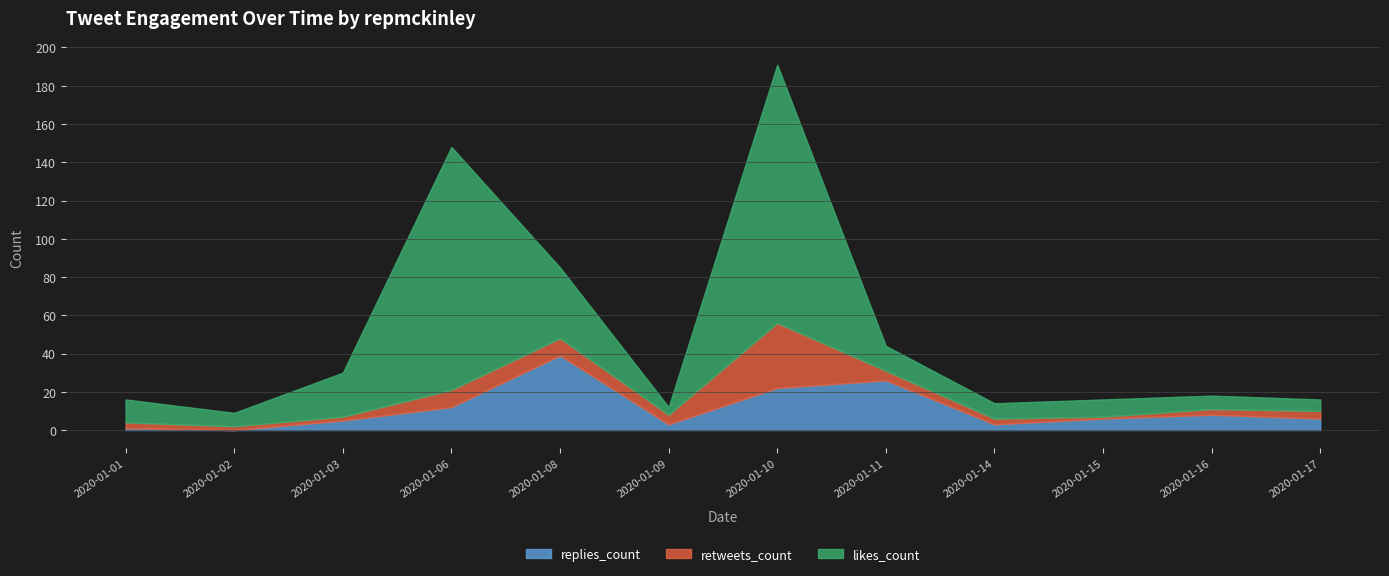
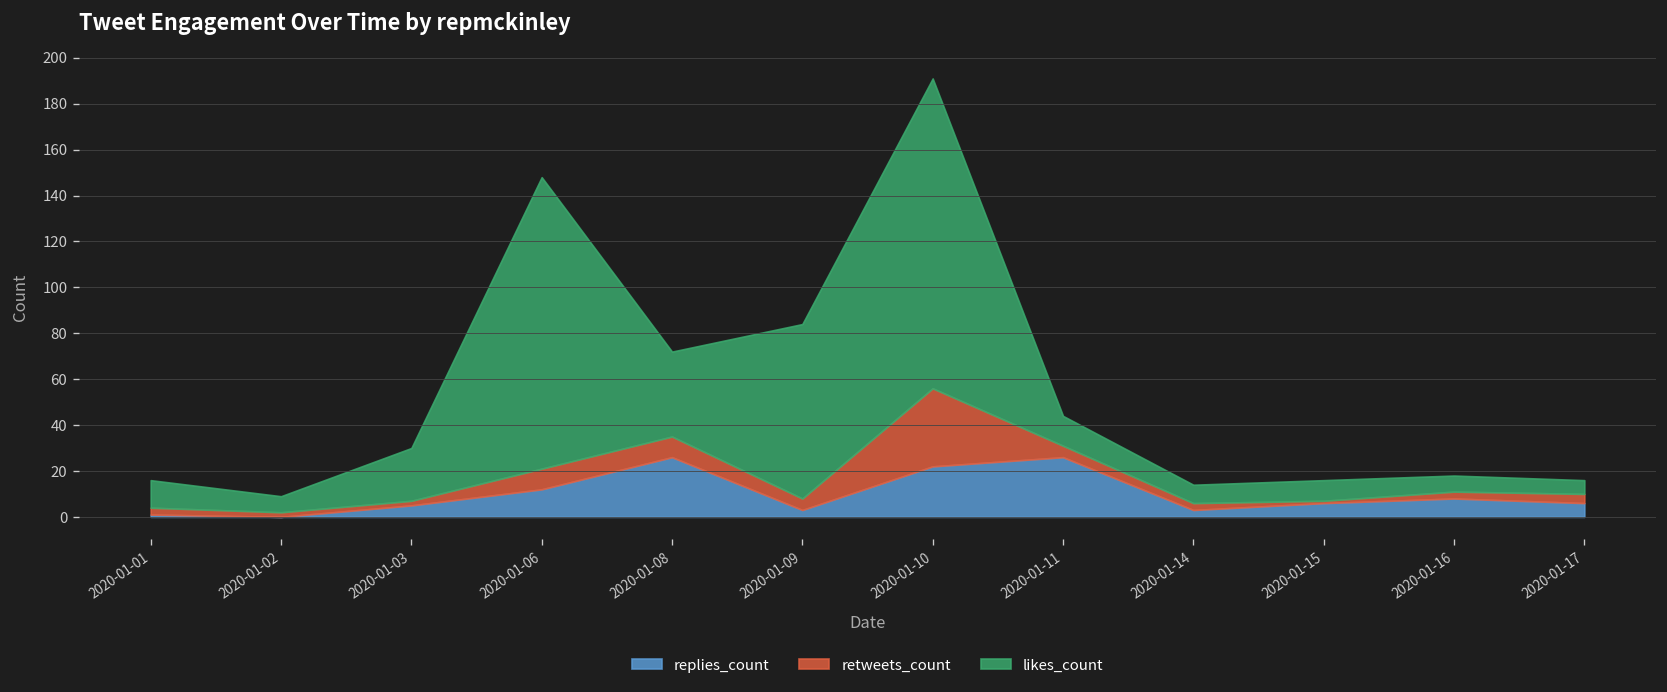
  {
    "replies_count": {
      "2020-01-01": 1,
      "2020-01-02": 0,
      "2020-01-03": 5,
      "2020-01-06": 12,
-     "2020-01-08": 39,
+     "2020-01-08": 26,
      "2020-01-09": 3,
      "2020-01-10": 22,
      "2020-01-11": 26,
      "2020-01-14": 3,
      "2020-01-16": 8,
      "2020-01-17": 6
    },
    "retweets_count": {
      "2020-01-01": 3,
      "2020-01-02": 2,
      "2020-01-03": 2,
      "2020-01-06": 9,
      "2020-01-08": 9,
      "2020-01-09": 5,
      "2020-01-10": 34,
      "2020-01-11": 5,
      "2020-01-14": 3,
      "2020-01-16": 3,
      "2020-01-17": 4
    },
    "likes_count": {
      "2020-01-01": 12,
      "2020-01-02": 7,
      "2020-01-03": 23,
      "2020-01-06": 127,
      "2020-01-08": 37,
-     "2020-01-09": 4,
+     "2020-01-09": 76,
      "2020-01-10": 135,
      "2020-01-11": 13,
      "2020-01-14": 8,
      "2020-01-15": 9,
      "2020-01-16": 7,
      "2020-01-17": 6
    }
  }
